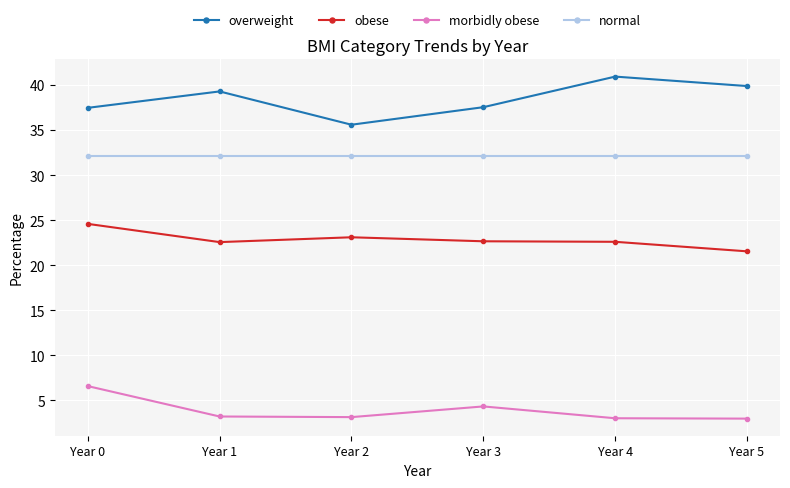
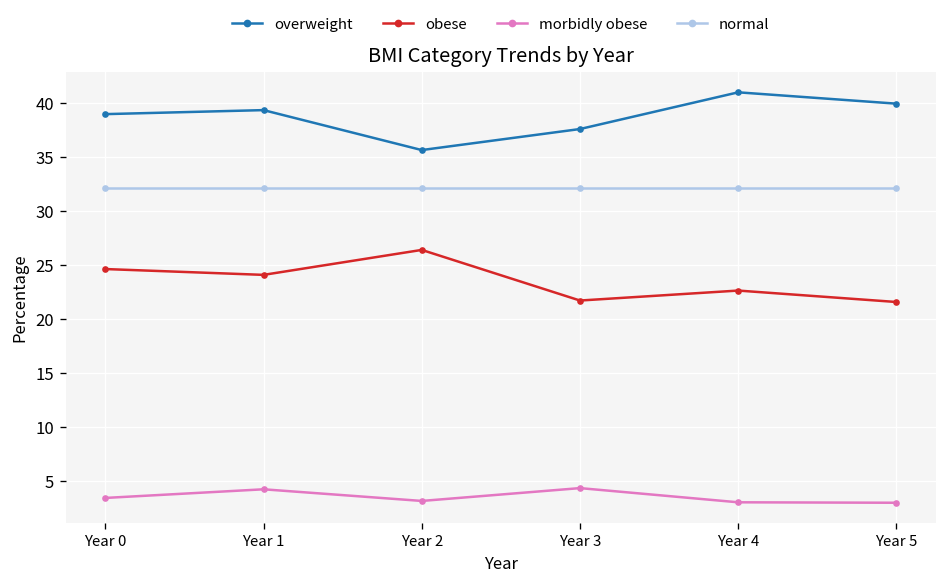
  {
    "overweight": {
-     "Year 0": 37,
+     "Year 0": 39,
      "Year 1": 39,
      "Year 2": 36,
      "Year 3": 38,
      "Year 4": 41,
      "Year 5": 40
    },
    "obese": {
      "Year 0": 25,
-     "Year 1": 23,
-     "Year 2": 23,
-     "Year 3": 23,
+     "Year 1": 24,
+     "Year 2": 26,
+     "Year 3": 22,
      "Year 4": 23,
      "Year 5": 22
    },
    "morbidly obese": {
-     "Year 0": 7,
-     "Year 1": 3,
+     "Year 0": 3,
+     "Year 1": 4,
      "Year 2": 3,
      "Year 3": 4,
      "Year 4": 3,
      "Year 5": 3
    },
    "normal": {
      "Year 0": 32,
      "Year 1": 32,
      "Year 2": 32,
      "Year 3": 32,
      "Year 4": 32,
      "Year 5": 32
    }
  }
